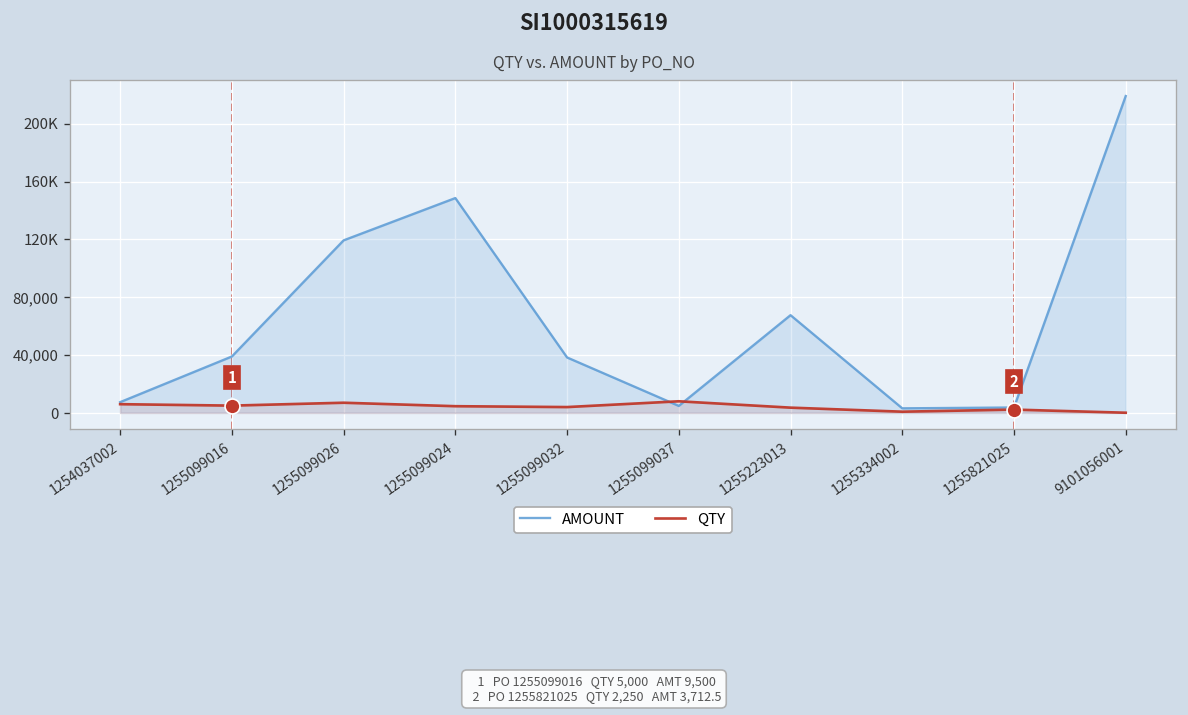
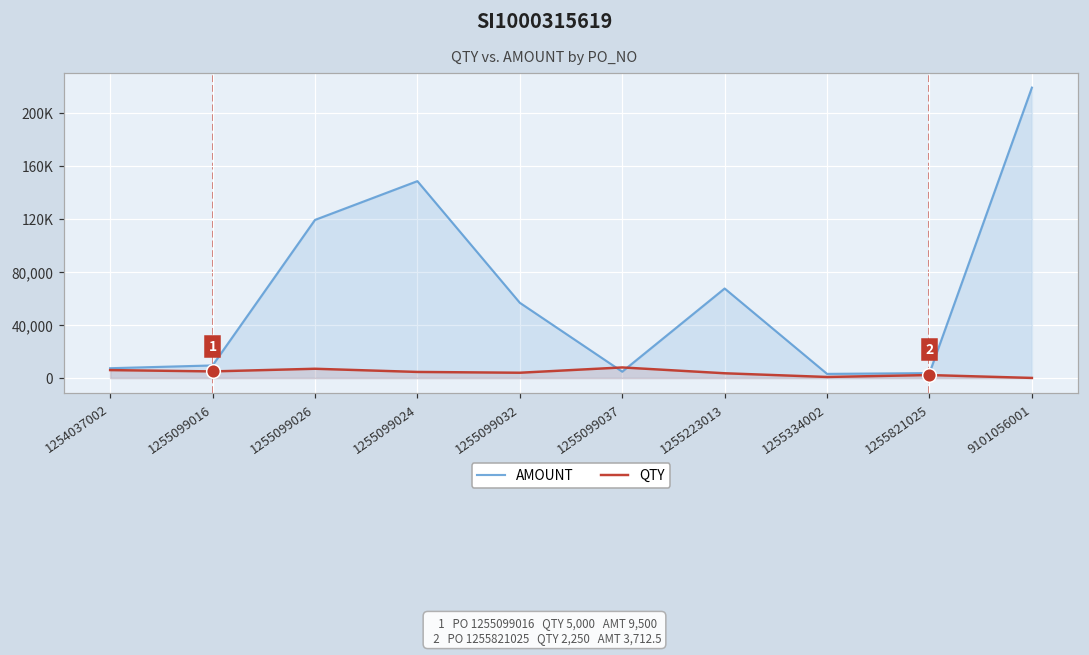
  {
    "AMOUNT": {
-     "1255099016": "39,000",
+     "1255099016": "10,000",
      "1255099026": "119,000",
      "1255099024": "149,000",
-     "1255099032": "38,000",
+     "1255099032": "57,000",
      "1255099037": "5,000",
      "1255223013": "68,000",
      "1255334002": "3,000",
      "9101056001": "219,000"
    }
  }
